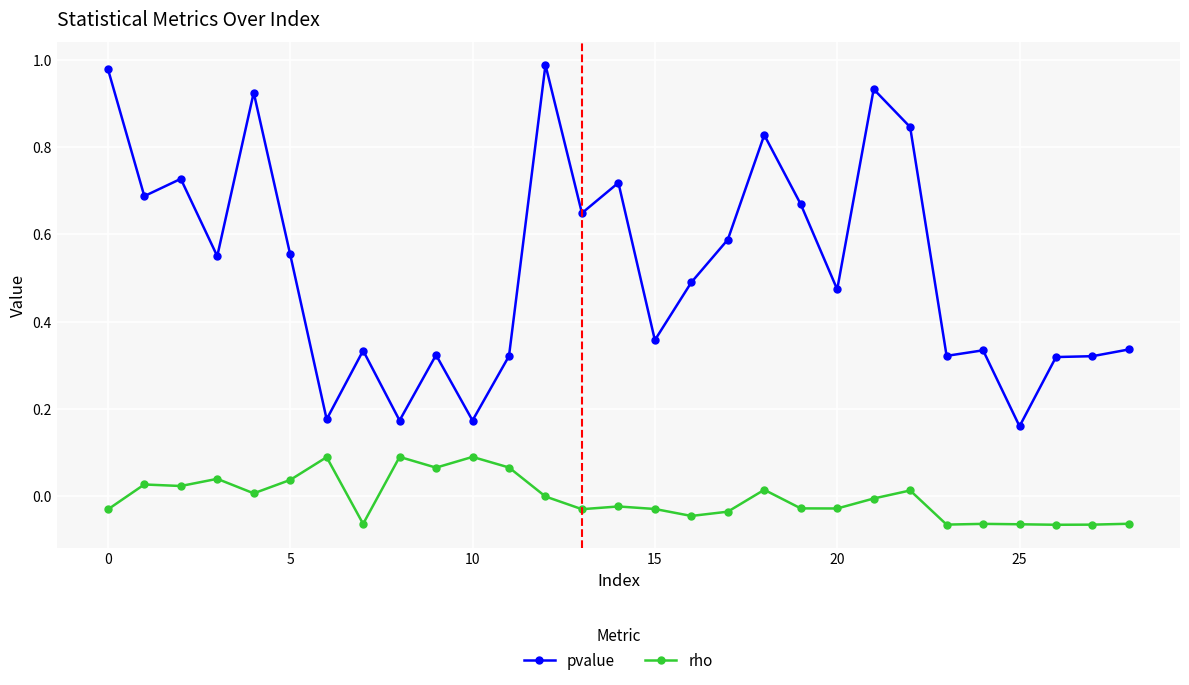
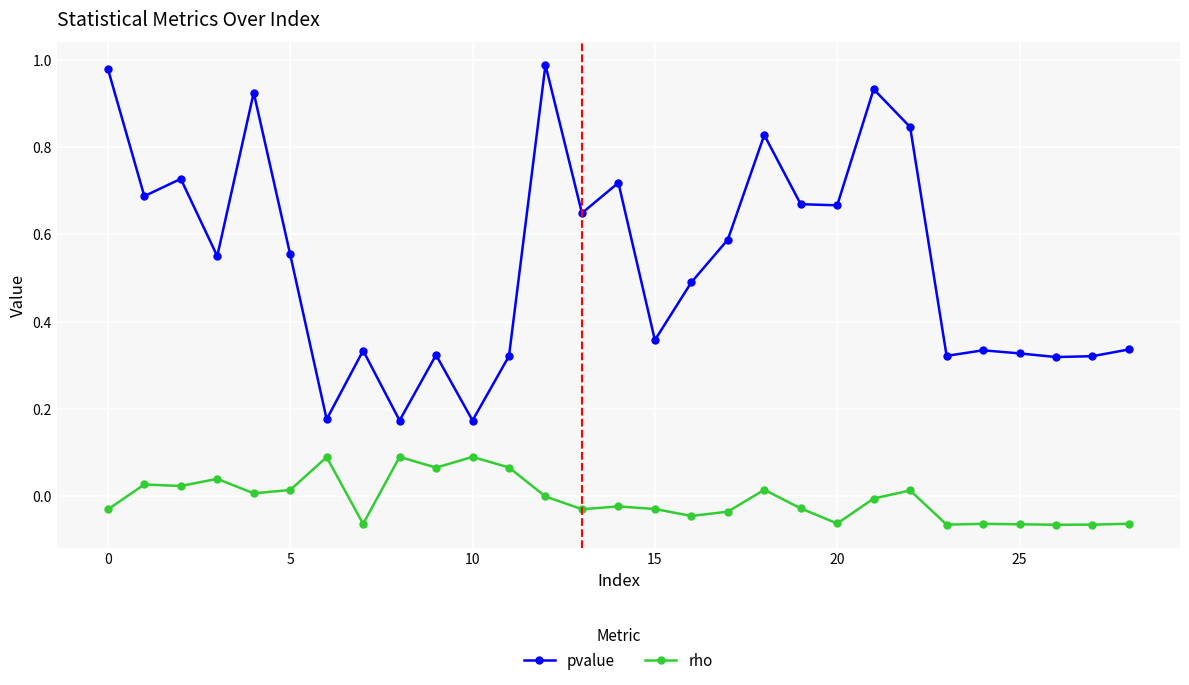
  {
    "pvalue": {
      "0": 0.98,
      "5": 0.55,
      "10": 0.17,
      "15": 0.36,
-     "20": 0.47,
-     "25": 0.16
+     "20": 0.67,
+     "25": 0.33
    },
    "rho": {
      "0": -0.03,
-     "5": 0.04,
+     "5": 0.01,
      "10": 0.09,
      "15": -0.03,
-     "20": -0.03,
+     "20": -0.06,
      "25": -0.06
    }
  }
